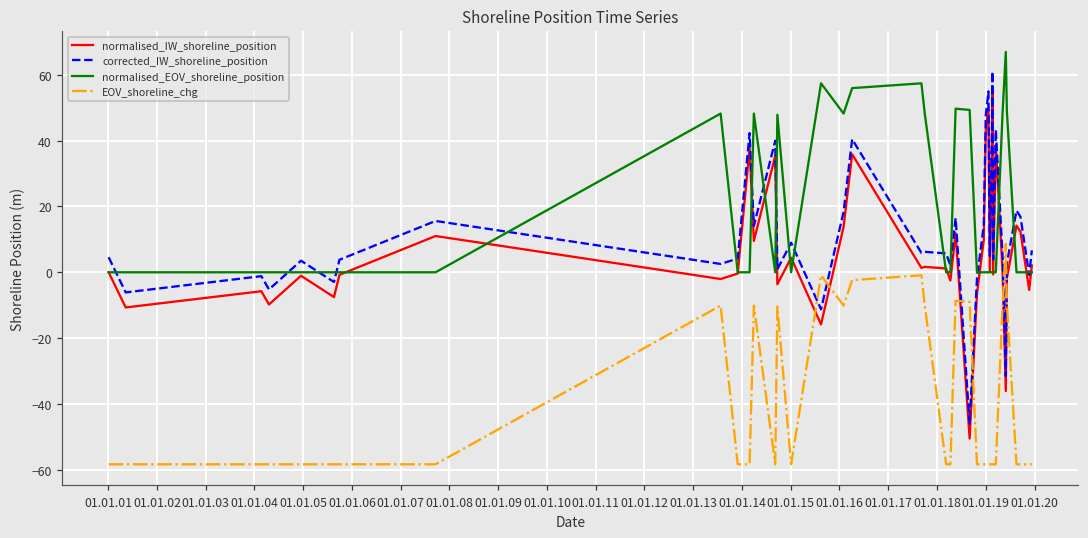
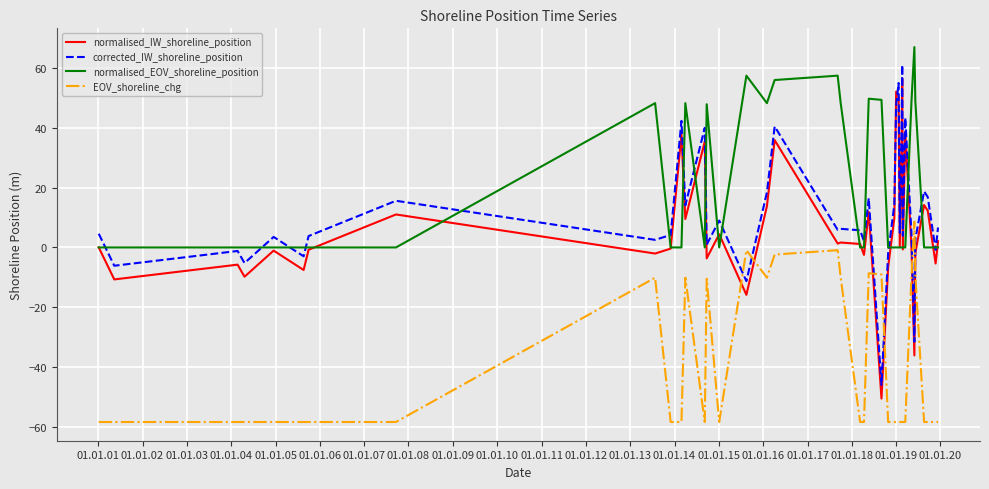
  {
    "normalised_IW_shoreline_position": {
-     "01.01.19": 43
+     "01.01.19": 52
    },
    "corrected_IW_shoreline_position": {
      "01.01.19": 48
    },
    "normalised_EOV_shoreline_position": {
      "01.01.19": 0
    },
    "EOV_shoreline_chg": {
      "01.01.19": -58
    }
  }
